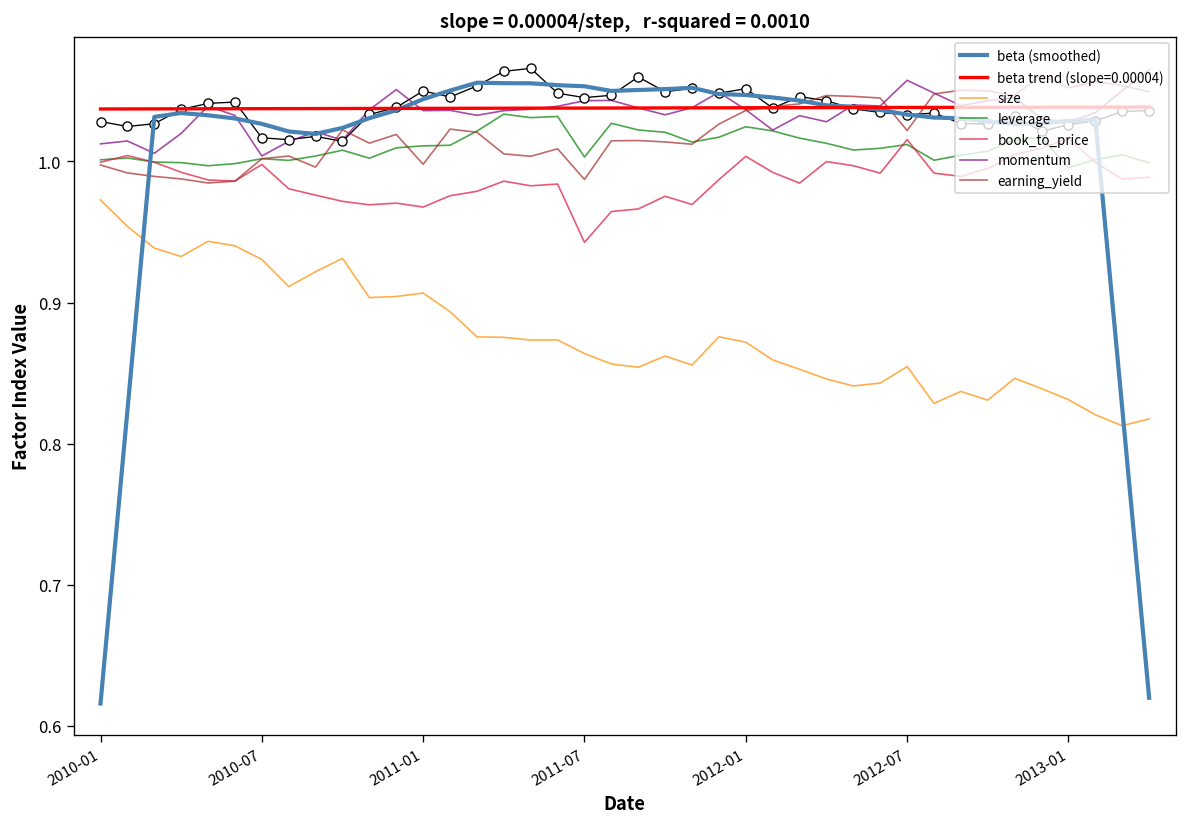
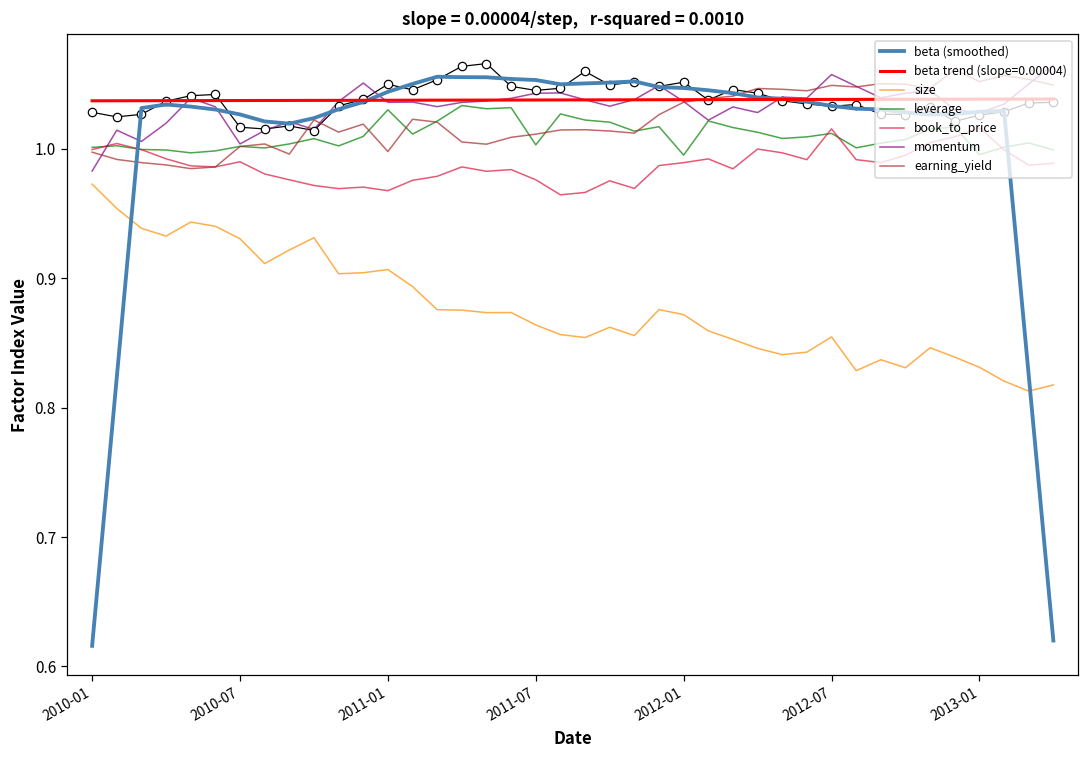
  {
    "beta (smoothed)": {
      "2010-01": 0.616,
      "2010-07": 1.027,
      "2011-01": 1.044,
      "2011-07": 1.053,
      "2012-01": 1.047
    },
    "beta trend (slope=0.00004)": {
      "2010-01": 1.037,
      "2010-07": 1.037,
      "2011-07": 1.038,
      "2012-07": 1.038
    },
    "size": {
      "2010-01": 0.973,
      "2010-07": 0.930,
      "2011-01": 0.907,
      "2011-07": 0.864,
      "2012-01": 0.872,
      "2012-07": 0.855,
      "2013-01": 0.831
    },
    "leverage": {
-     "2011-01": 1.011,
+     "2011-01": 1.030,
      "2011-07": 1.003,
-     "2012-01": 1.025,
+     "2012-01": 0.995,
      "2012-07": 1.012
    },
    "book_to_price": {
-     "2010-07": 0.998,
+     "2010-07": 0.990,
      "2011-01": 0.968,
-     "2011-07": 0.943,
-     "2012-01": 1.004,
+     "2011-07": 0.976,
+     "2012-01": 0.989,
      "2012-07": 1.015
    },
    "momentum": {
-     "2010-01": 1.012,
+     "2010-01": 0.983,
      "2011-07": 1.043,
      "2012-07": 1.057
    },
    "earning_yield": {
      "2011-01": 0.998,
-     "2011-07": 0.987,
-     "2012-07": 1.022
+     "2011-07": 1.011,
+     "2012-07": 1.049
    }
  }
